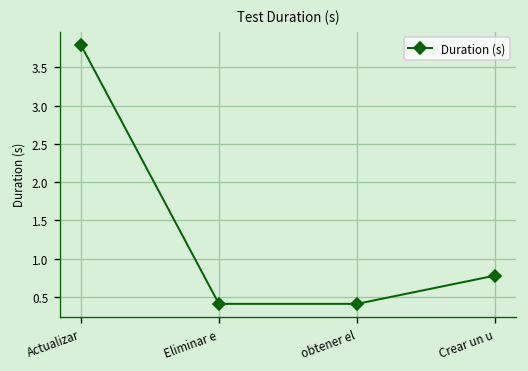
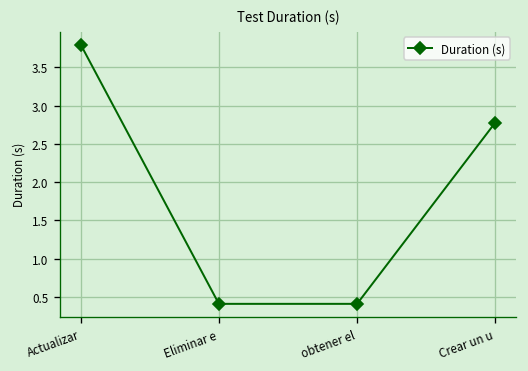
  {
    "Actualizar": 3.8,
    "Eliminar e": 0.4,
    "obtener el": 0.4,
-   "Crear un u": 0.8
+   "Crear un u": 2.8
  }
